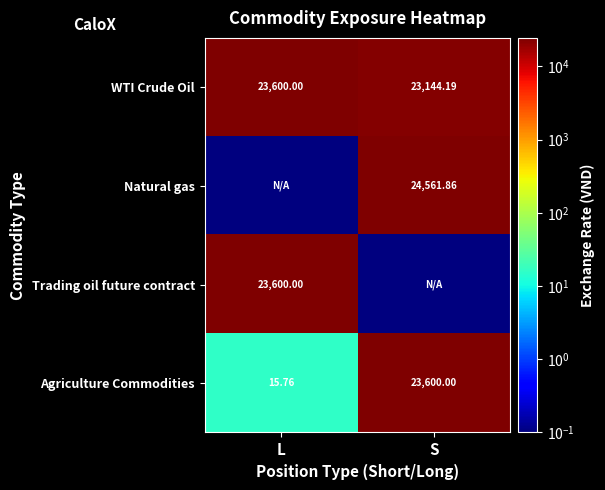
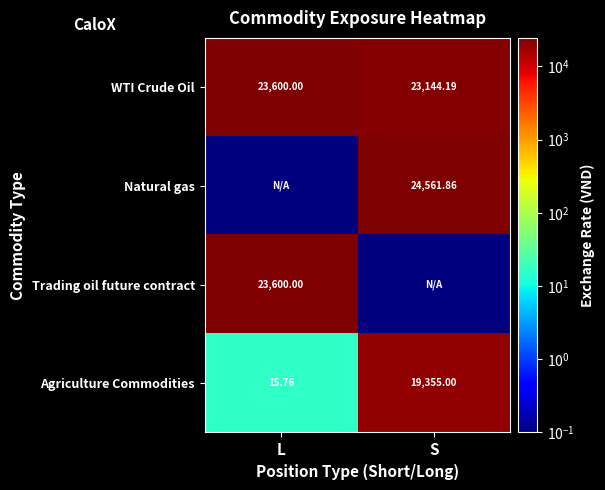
  {
    "WTI Crude Oil": {
      "L": "23,600.00",
      "S": "23,144.19"
    },
    "Natural gas": {
      "S": "24,561.86"
    },
    "Trading oil future contract": {
      "L": "23,600.00"
    },
    "Agriculture Commodities": {
      "L": "15.76",
-     "S": "23,600.00"
+     "S": "19,355.00"
    }
  }
